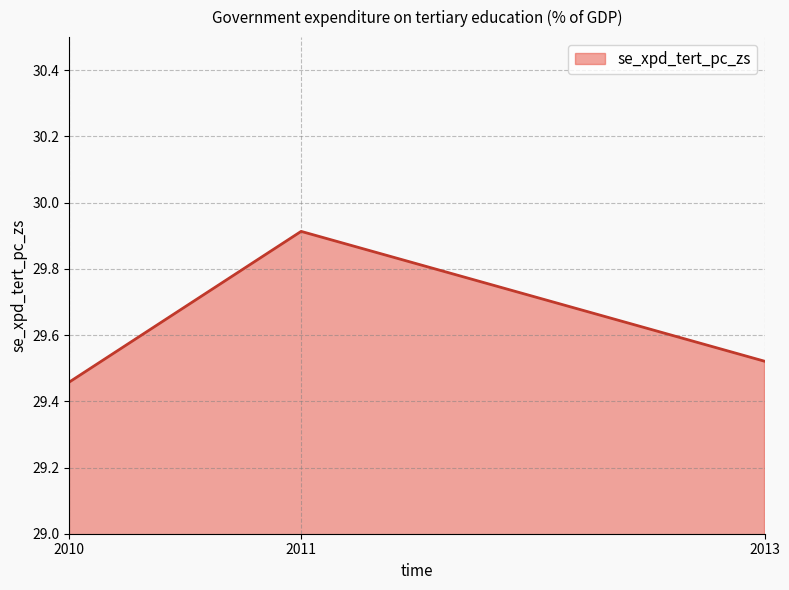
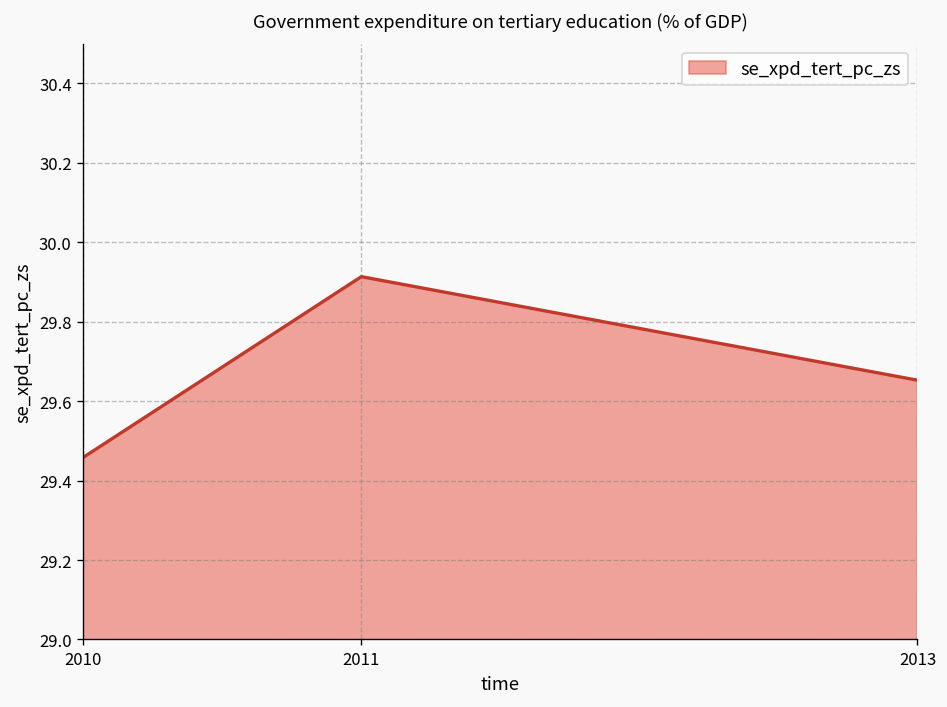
  {
    "2010": 29.46,
    "2011": 29.91,
-   "2013": 29.52
+   "2013": 29.65
  }
